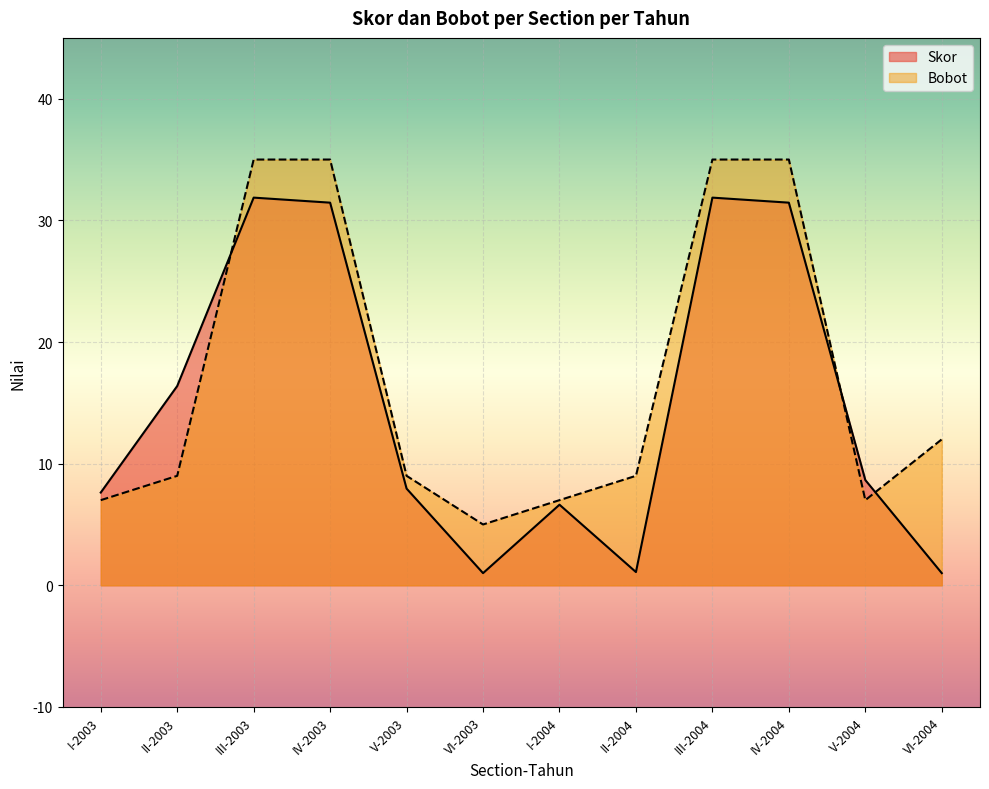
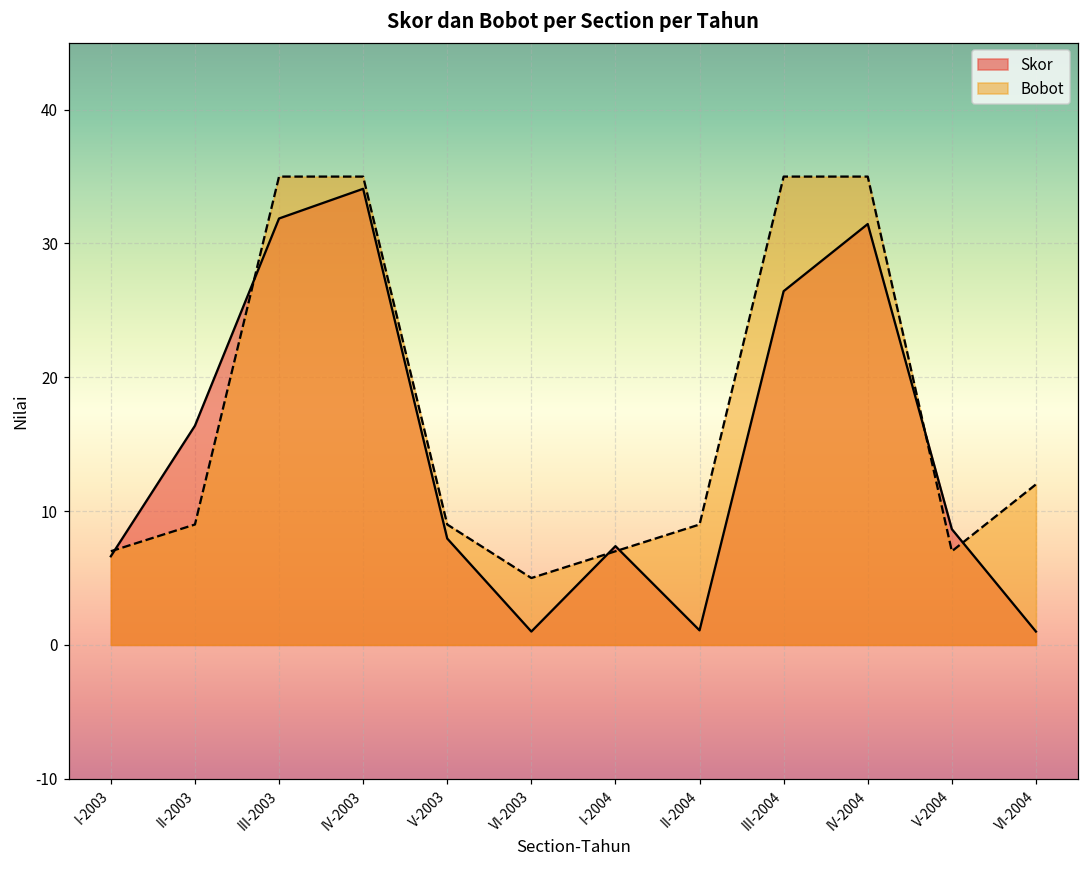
  {
    "Skor": {
-     "I-2003": 7.6,
+     "I-2003": 6.6,
      "II-2003": 16.4,
      "III-2003": 31.9,
-     "IV-2003": 31.5,
+     "IV-2003": 34.1,
      "V-2003": 7.9,
      "VI-2003": 1.0,
-     "I-2004": 6.6,
+     "I-2004": 7.4,
      "II-2004": 1.1,
-     "III-2004": 31.9,
+     "III-2004": 26.4,
      "IV-2004": 31.5,
      "V-2004": 8.7,
      "VI-2004": 1.0
    },
    "Bobot": {
      "I-2003": 7.0,
      "II-2003": 9.0,
      "III-2003": 35.0,
      "IV-2003": 35.0,
      "V-2003": 9.0,
      "VI-2003": 5.0,
      "I-2004": 7.0,
      "II-2004": 9.0,
      "III-2004": 35.0,
      "IV-2004": 35.0,
      "V-2004": 7.0,
      "VI-2004": 12.0
    }
  }
